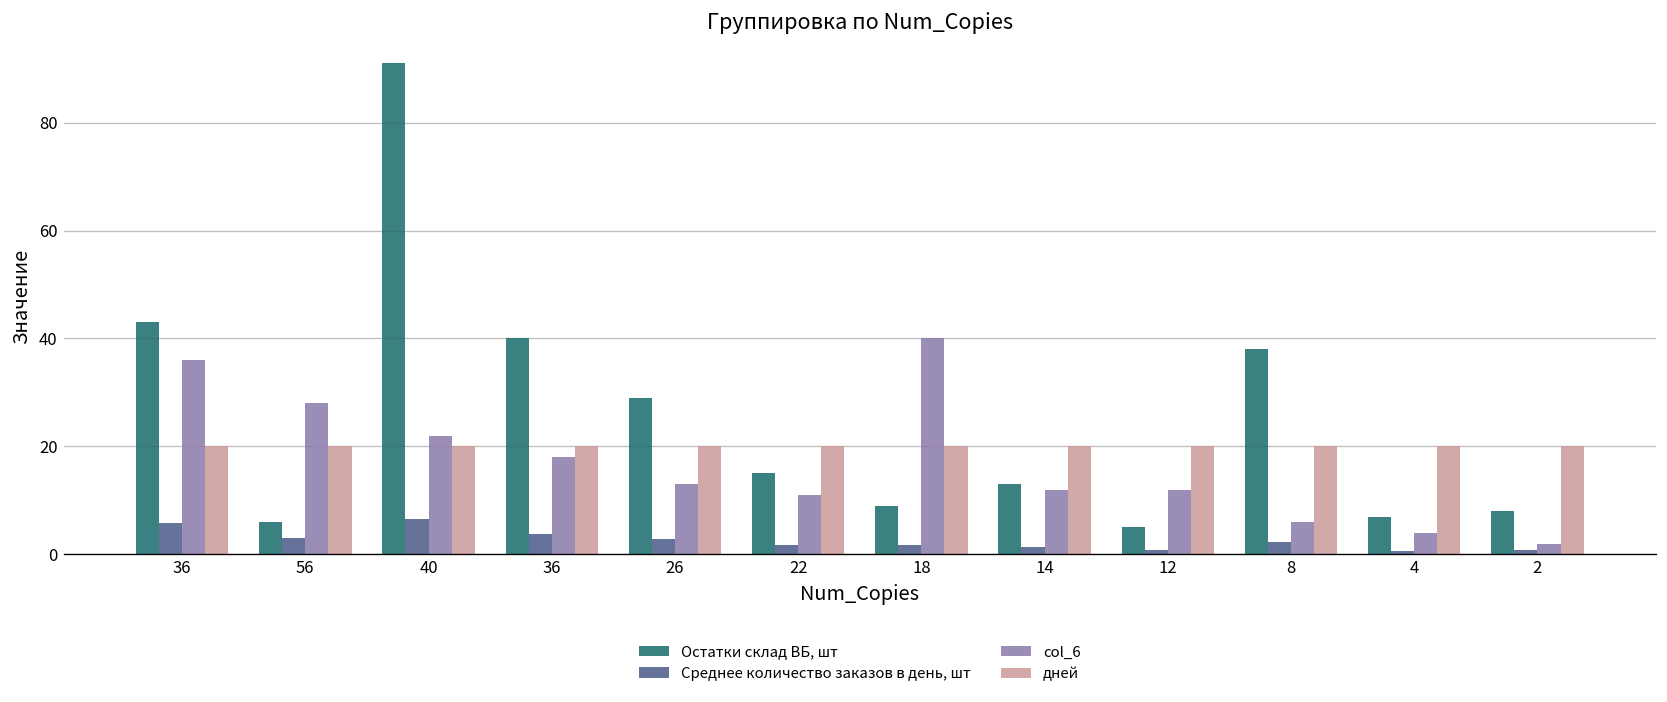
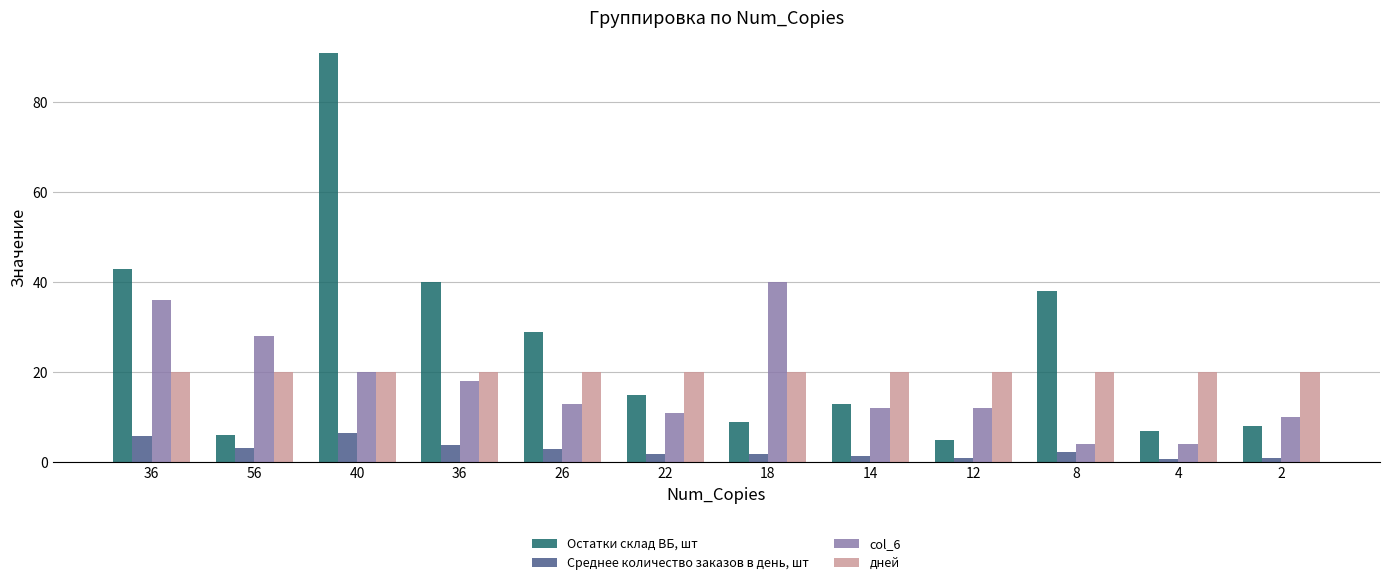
  {
    "col_6": {
      "56": 28,
-     "40": 22,
+     "40": 20,
      "26": 13,
      "22": 11,
      "18": 40,
      "14": 12,
      "12": 12,
-     "8": 6,
+     "8": 4,
      "4": 4,
-     "2": 2
+     "2": 10
    },
    "дней": {
      "56": 20,
      "40": 20,
      "26": 20,
      "22": 20,
      "18": 20,
      "14": 20,
      "12": 20,
      "8": 20,
      "4": 20,
      "2": 20
    }
  }
